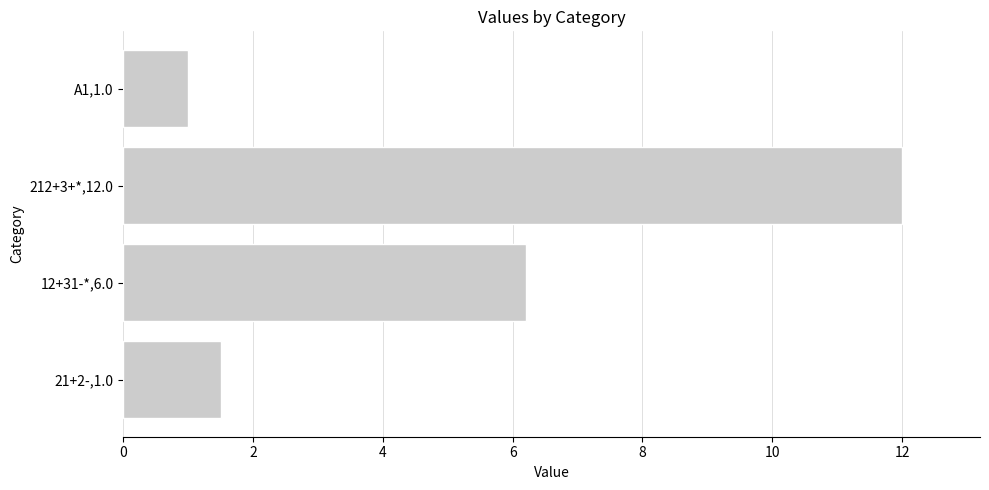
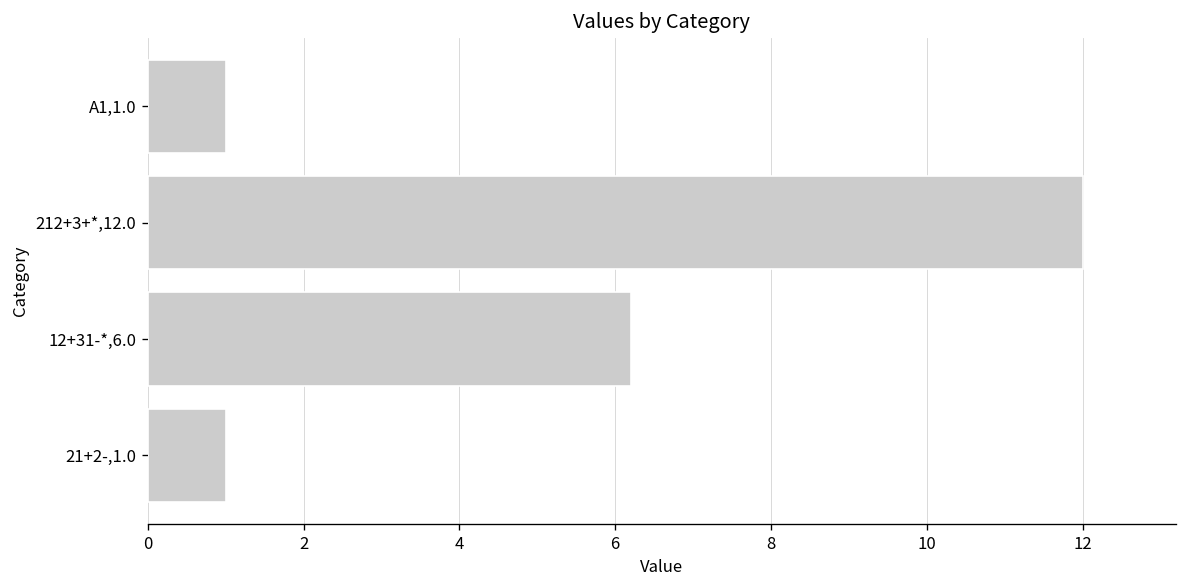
  {
    "A1,1.0": 1.0,
    "212+3+*,12.0": 12.0,
    "12+31-*,6.0": 6.2,
-   "21+2-,1.0": 1.5
+   "21+2-,1.0": 1.0
  }
